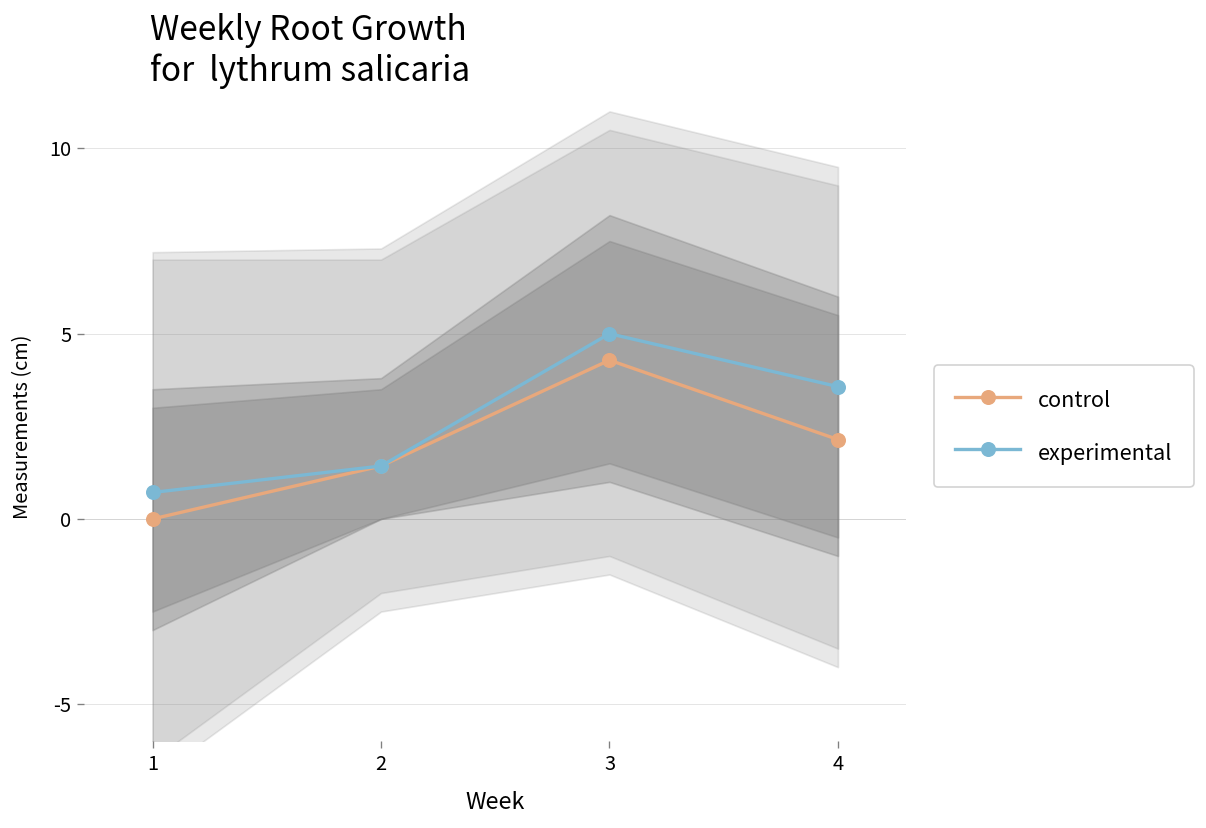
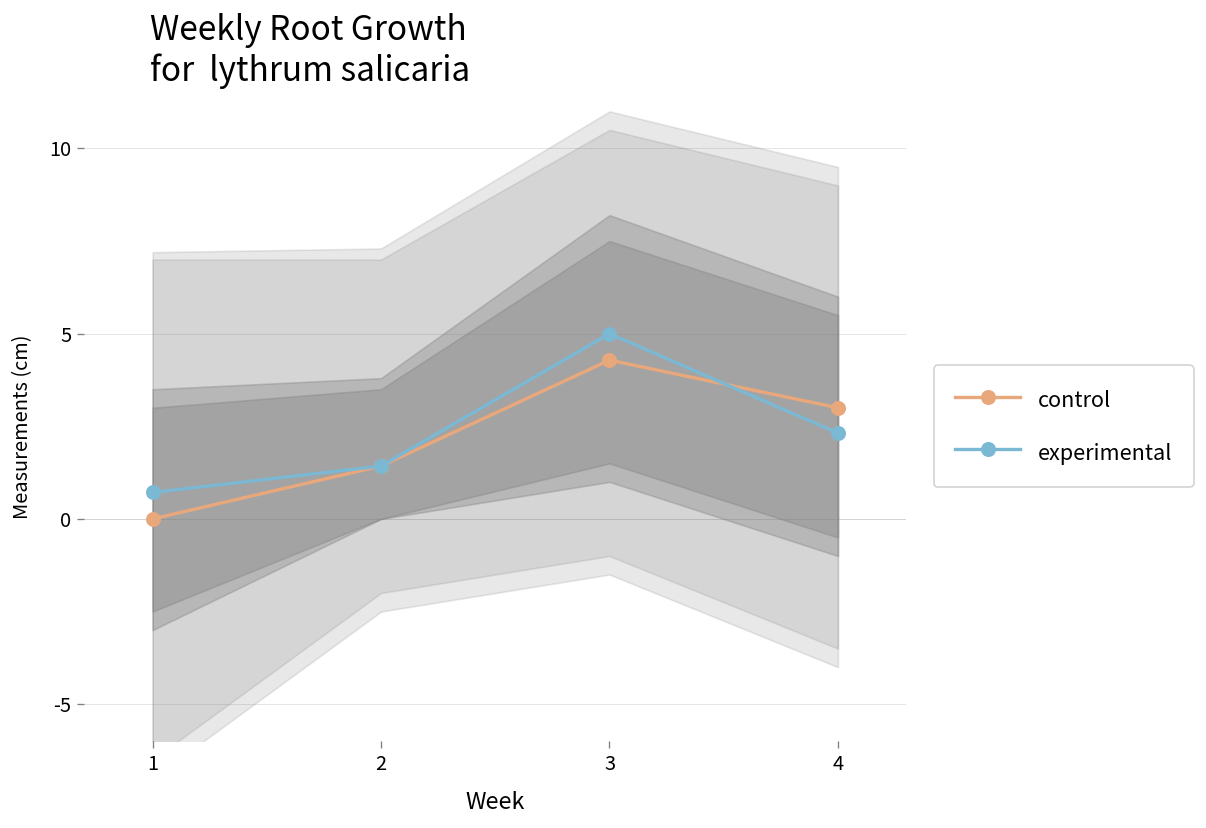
  {
    "control": {
      "1": 0.0,
      "3": 4.3,
-     "4": 2.1
+     "4": 3.0
    },
    "experimental": {
      "1": 0.7,
      "3": 5.0,
-     "4": 3.6
+     "4": 2.3
    }
  }
